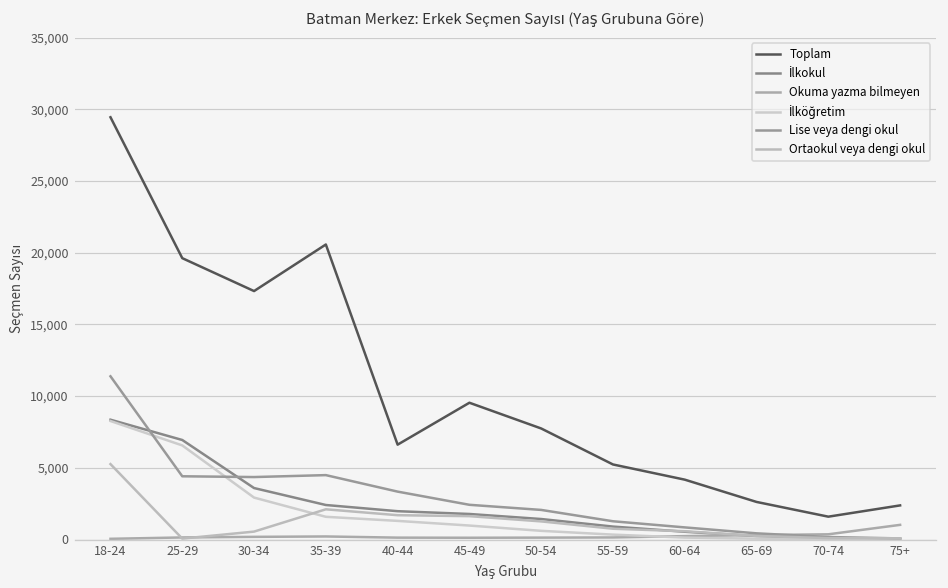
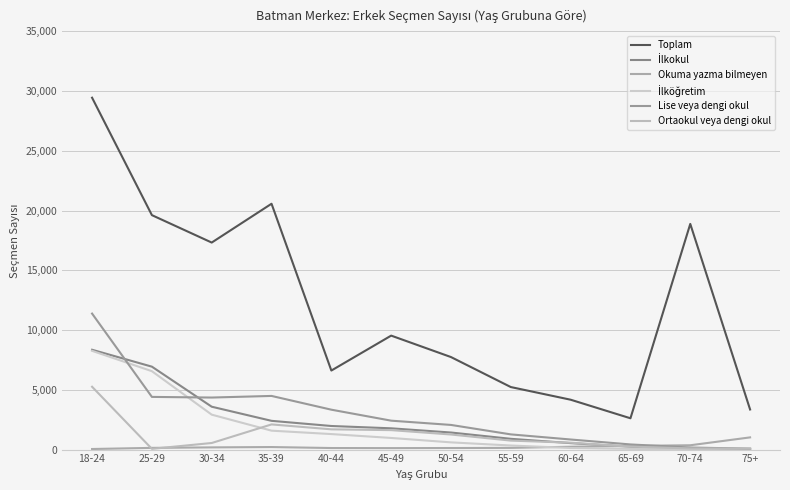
  {
    "Toplam": {
      "18-24": "29,400",
      "25-29": "19,600",
      "30-34": "17,300",
      "35-39": "20,600",
      "40-44": "6,600",
      "45-49": "9,500",
      "50-54": "7,700",
      "55-59": "5,200",
      "60-64": "4,200",
      "65-69": "2,600",
-     "70-74": "1,600",
-     "75+": "2,400"
+     "70-74": "18,900",
+     "75+": "3,400"
    }
  }
